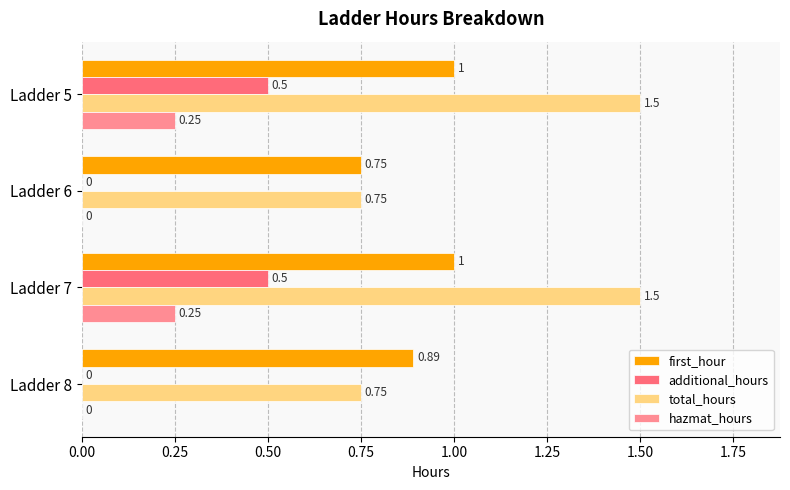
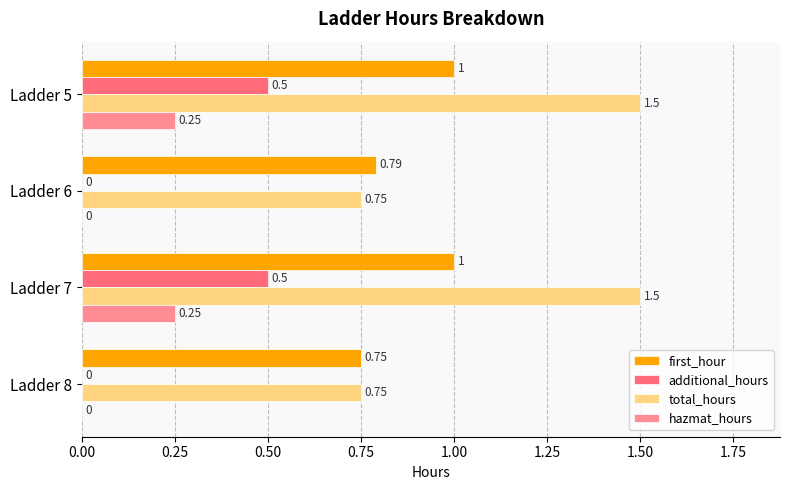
  {
    "first_hour": {
      "Ladder 5": 1,
-     "Ladder 6": 0.75,
+     "Ladder 6": 0.79,
      "Ladder 7": 1,
-     "Ladder 8": 0.89
+     "Ladder 8": 0.75
    },
    "total_hours": {
      "Ladder 5": 1.5,
      "Ladder 6": 0.75,
      "Ladder 7": 1.5,
      "Ladder 8": 0.75
    }
  }
